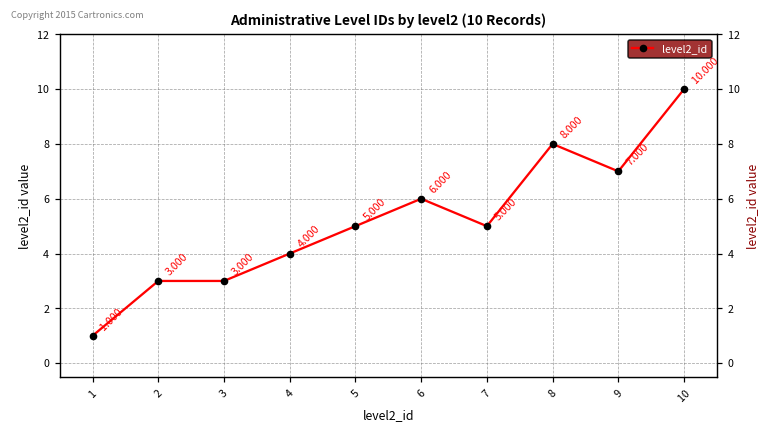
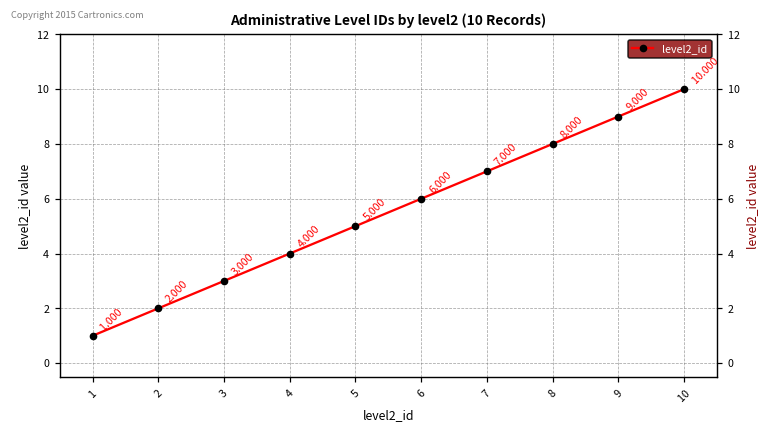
  {
    "1": 1.000,
-   "2": 3.000,
+   "2": 2.000,
    "3": 3.000,
    "4": 4.000,
    "5": 5.000,
    "6": 6.000,
-   "7": 5.000,
+   "7": 7.000,
    "8": 8.000,
-   "9": 7.000
+   "9": 9.000
  }
